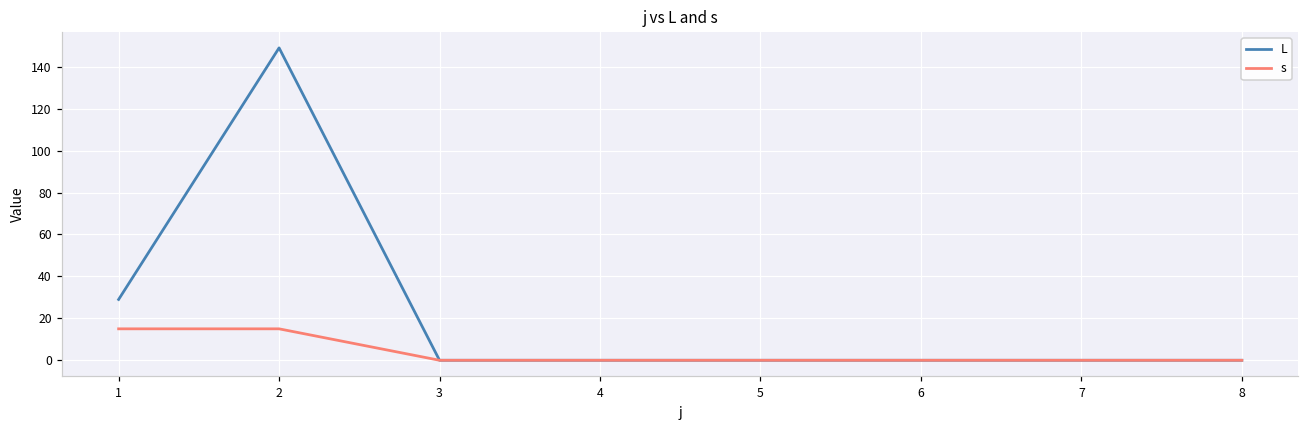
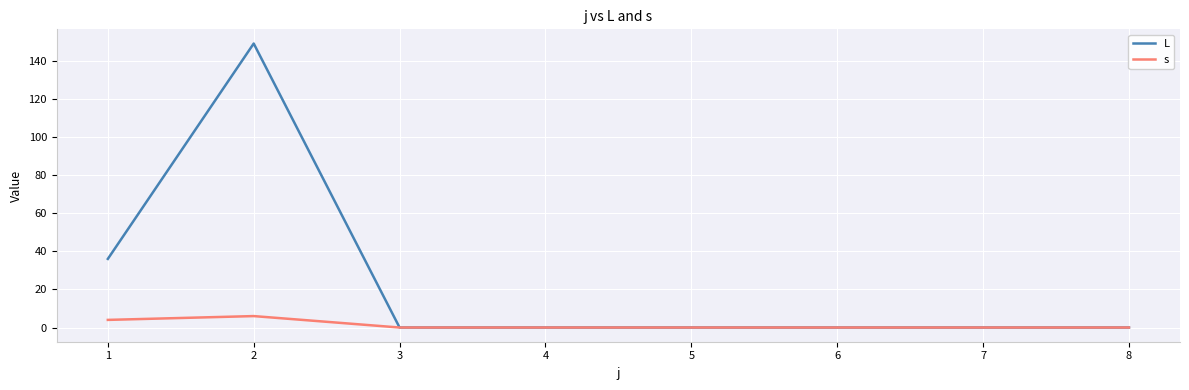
  {
    "L": {
-     "1": 29,
+     "1": 36,
      "2": 149
    },
    "s": {
-     "1": 15,
-     "2": 15
+     "1": 4,
+     "2": 6
    }
  }
